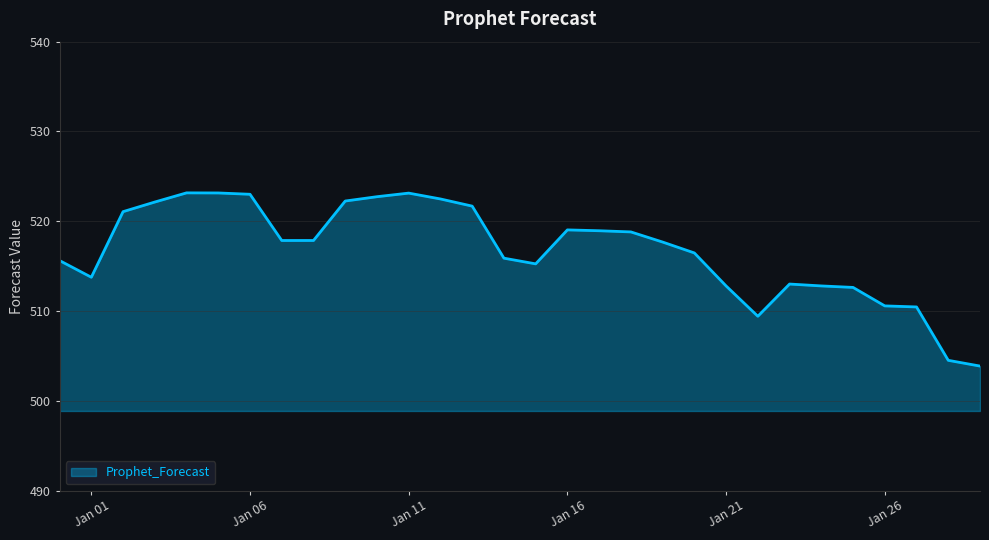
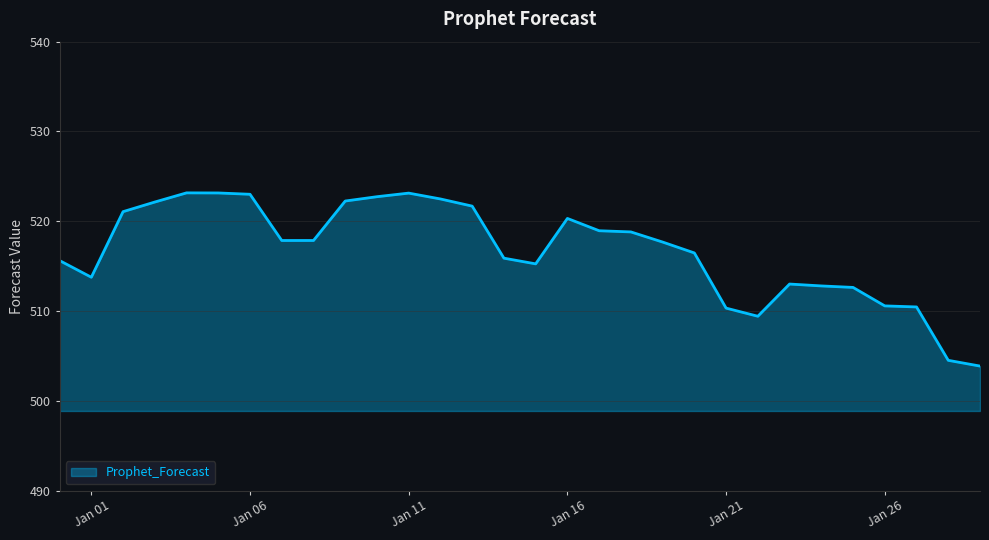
  {
    "Jan 01": 514,
    "Jan 06": 523,
    "Jan 11": 523,
-   "Jan 16": 519,
-   "Jan 21": 513,
+   "Jan 16": 520,
+   "Jan 21": 510,
    "Jan 26": 511
  }
